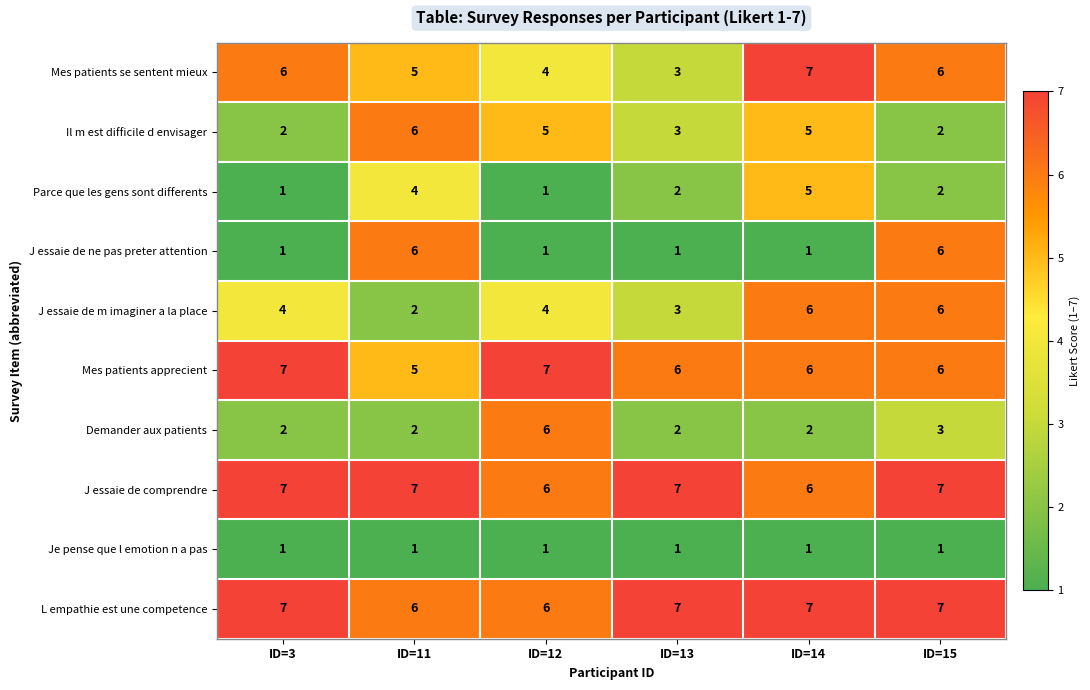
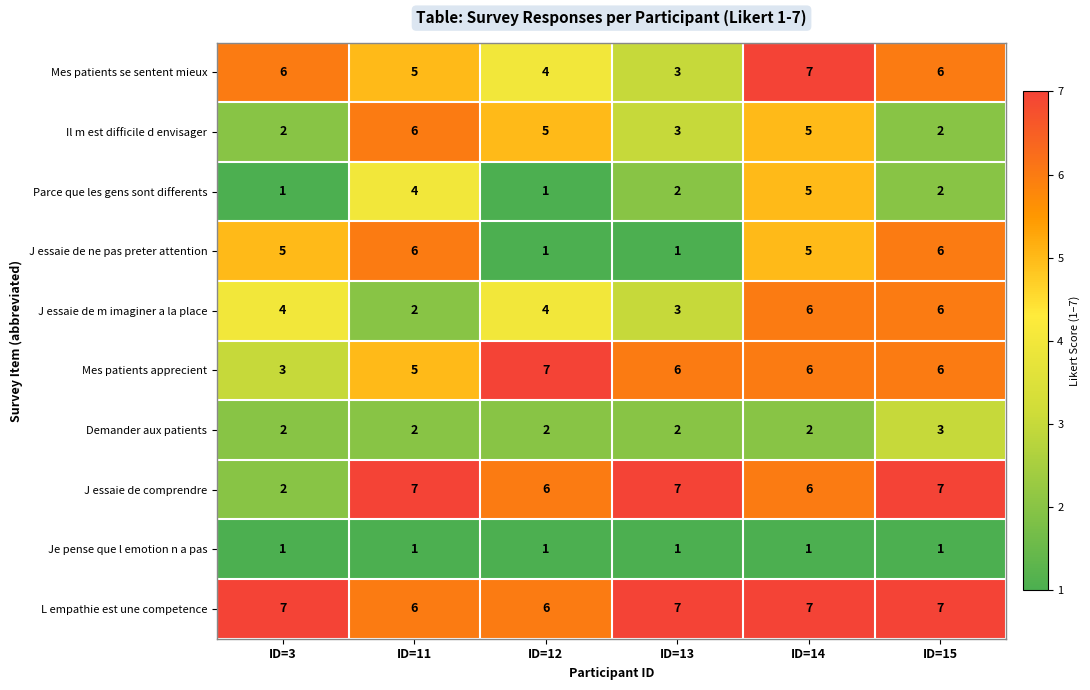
  {
    "Mes patients se sentent mieux": {
      "ID=3": 6,
      "ID=11": 5,
      "ID=12": 4,
      "ID=13": 3,
      "ID=14": 7,
      "ID=15": 6
    },
    "Il m est difficile d envisager": {
      "ID=3": 2,
      "ID=11": 6,
      "ID=12": 5,
      "ID=13": 3,
      "ID=14": 5,
      "ID=15": 2
    },
    "Parce que les gens sont differents": {
      "ID=3": 1,
      "ID=11": 4,
      "ID=12": 1,
      "ID=13": 2,
      "ID=14": 5,
      "ID=15": 2
    },
    "J essaie de ne pas preter attention": {
-     "ID=3": 1,
+     "ID=3": 5,
      "ID=11": 6,
      "ID=12": 1,
      "ID=13": 1,
-     "ID=14": 1,
+     "ID=14": 5,
      "ID=15": 6
    },
    "J essaie de m imaginer a la place": {
      "ID=3": 4,
      "ID=11": 2,
      "ID=12": 4,
      "ID=13": 3,
      "ID=14": 6,
      "ID=15": 6
    },
    "Mes patients apprecient": {
-     "ID=3": 7,
+     "ID=3": 3,
      "ID=11": 5,
      "ID=12": 7,
      "ID=13": 6,
      "ID=14": 6,
      "ID=15": 6
    },
    "Demander aux patients": {
      "ID=3": 2,
      "ID=11": 2,
-     "ID=12": 6,
+     "ID=12": 2,
      "ID=13": 2,
      "ID=14": 2,
      "ID=15": 3
    },
    "J essaie de comprendre": {
-     "ID=3": 7,
+     "ID=3": 2,
      "ID=11": 7,
      "ID=12": 6,
      "ID=13": 7,
      "ID=14": 6,
      "ID=15": 7
    },
    "Je pense que l emotion n a pas": {
      "ID=3": 1,
      "ID=11": 1,
      "ID=12": 1,
      "ID=13": 1,
      "ID=14": 1,
      "ID=15": 1
    },
    "L empathie est une competence": {
      "ID=3": 7,
      "ID=11": 6,
      "ID=12": 6,
      "ID=13": 7,
      "ID=14": 7,
      "ID=15": 7
    }
  }
